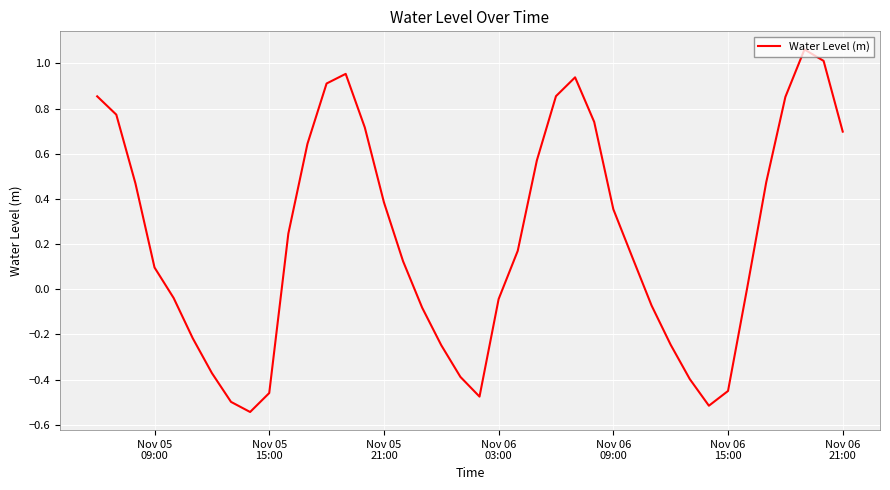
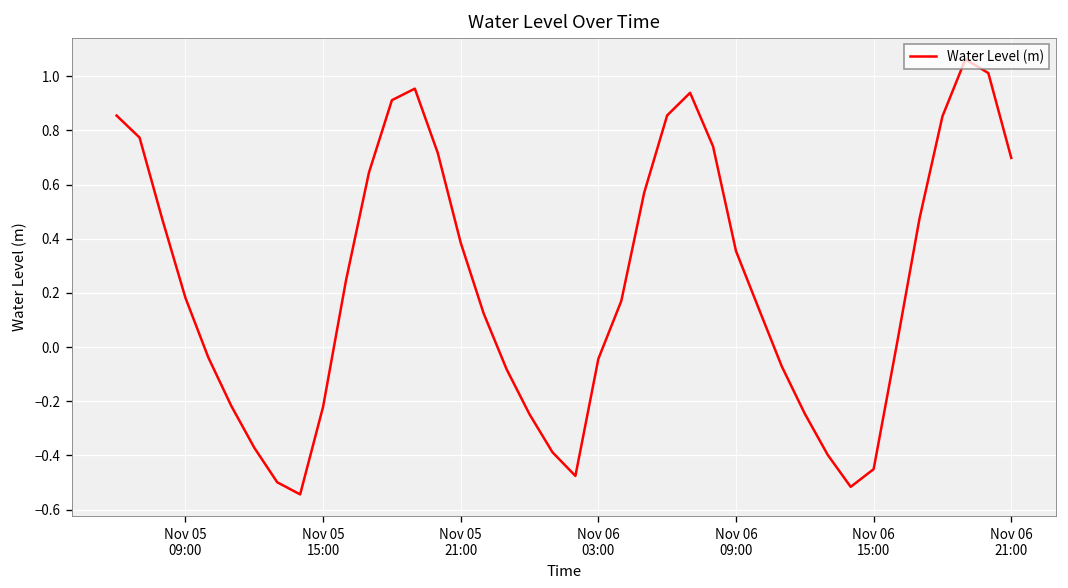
  {
-   "Nov 05 09:00": 0.10,
-   "Nov 05 15:00": -0.46,
+   "Nov 05 09:00": 0.18,
+   "Nov 05 15:00": -0.22,
    "Nov 05 21:00": 0.39,
    "Nov 06 03:00": -0.04,
    "Nov 06 09:00": 0.35,
    "Nov 06 15:00": -0.45,
    "Nov 06 21:00": 0.70
  }
